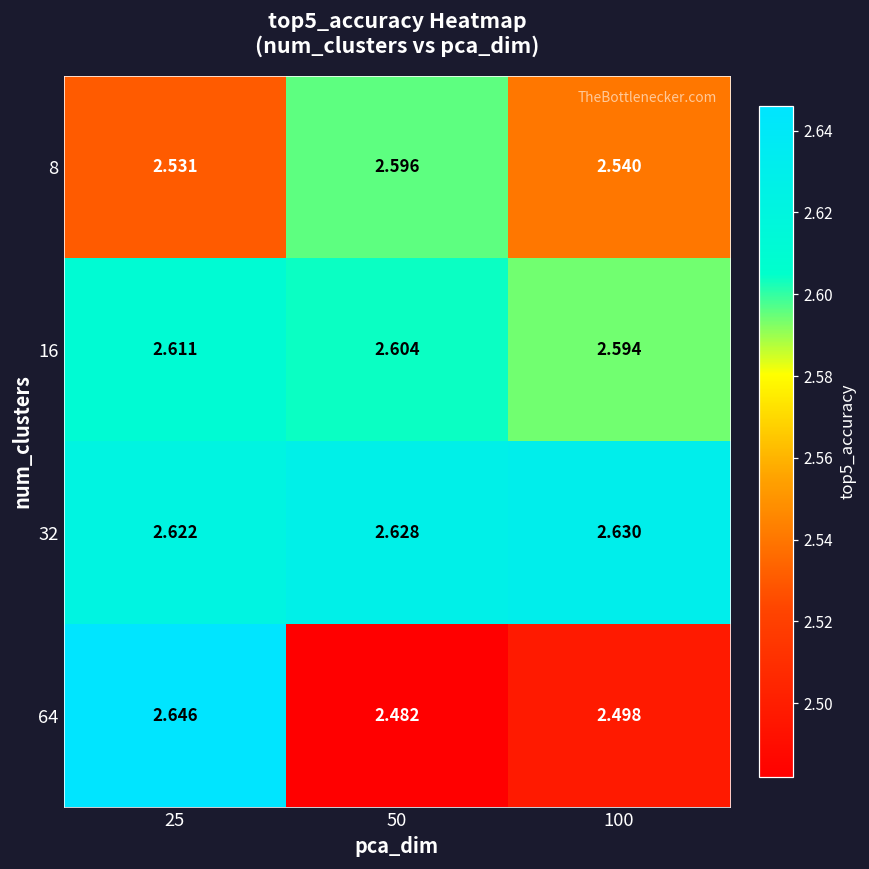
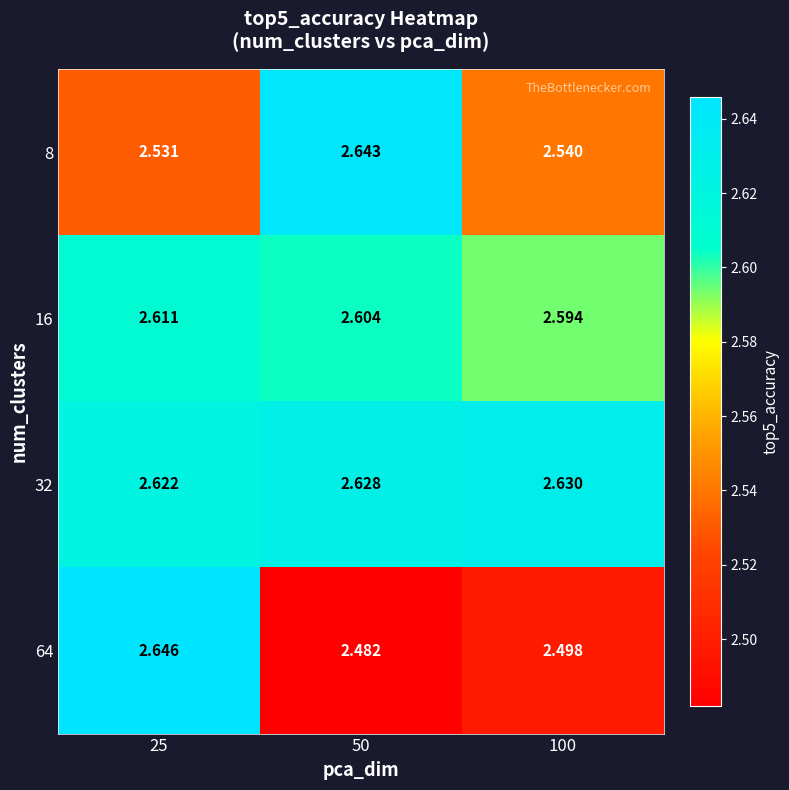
  {
    "8": {
      "25": 2.531,
-     "50": 2.596
+     "50": 2.643
    },
    "16": {
      "25": 2.611,
      "50": 2.604,
      "100": 2.594
    },
    "32": {
      "25": 2.622,
      "50": 2.628,
      "100": 2.630
    },
    "64": {
      "25": 2.646,
      "50": 2.482,
      "100": 2.498
    }
  }
